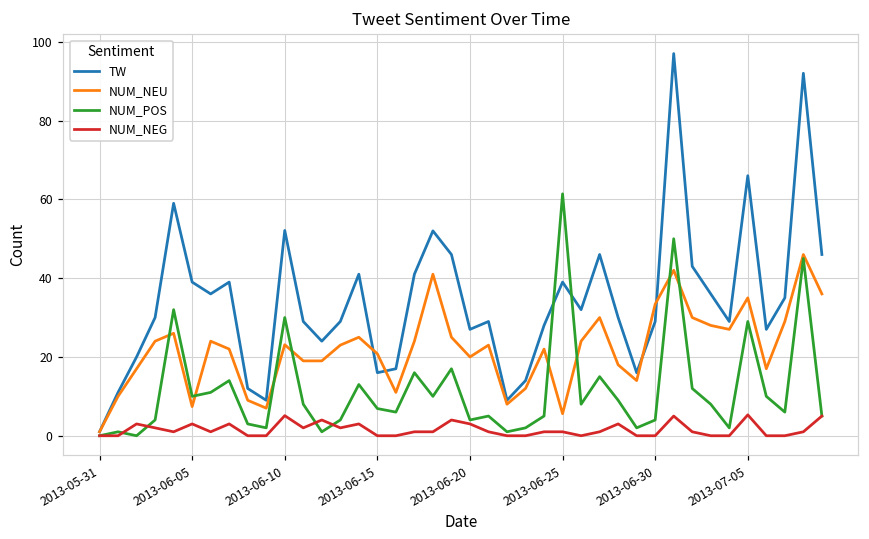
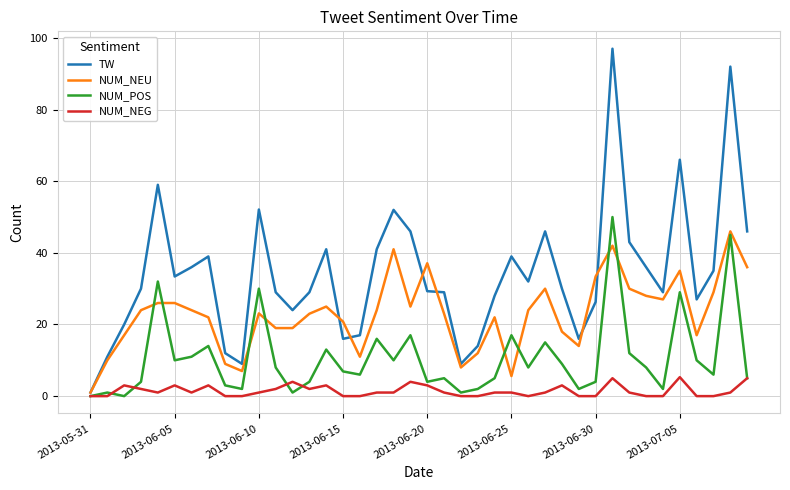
  {
    "TW": {
-     "2013-06-05": 39,
+     "2013-06-05": 33,
      "2013-06-10": 52,
      "2013-06-15": 16,
-     "2013-06-20": 27,
+     "2013-06-20": 29,
      "2013-06-25": 39,
-     "2013-06-30": 29,
+     "2013-06-30": 26,
      "2013-07-05": 66
    },
    "NUM_NEU": {
-     "2013-06-05": 7,
+     "2013-06-05": 26,
      "2013-06-10": 23,
      "2013-06-15": 21,
-     "2013-06-20": 20,
+     "2013-06-20": 37,
      "2013-06-25": 6,
      "2013-06-30": 33,
      "2013-07-05": 35
    },
    "NUM_POS": {
      "2013-06-05": 10,
      "2013-06-10": 30,
      "2013-06-15": 7,
      "2013-06-20": 4,
-     "2013-06-25": 61,
+     "2013-06-25": 17,
      "2013-06-30": 4,
      "2013-07-05": 29
    },
    "NUM_NEG": {
      "2013-06-05": 3,
-     "2013-06-10": 5,
+     "2013-06-10": 1,
      "2013-06-15": 0,
      "2013-06-20": 3,
      "2013-06-25": 1,
      "2013-06-30": 0,
      "2013-07-05": 5
    }
  }
